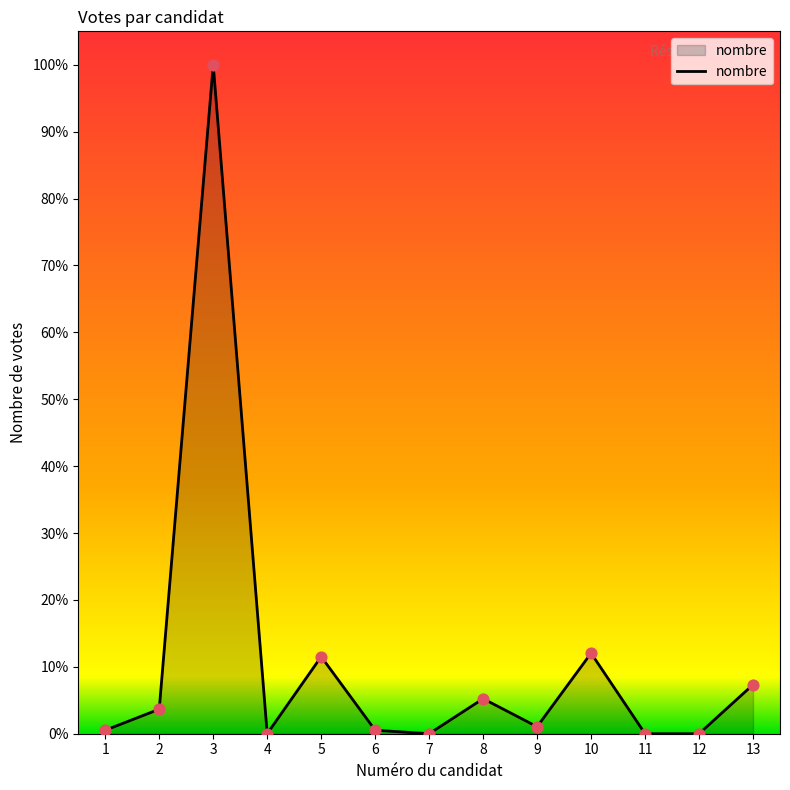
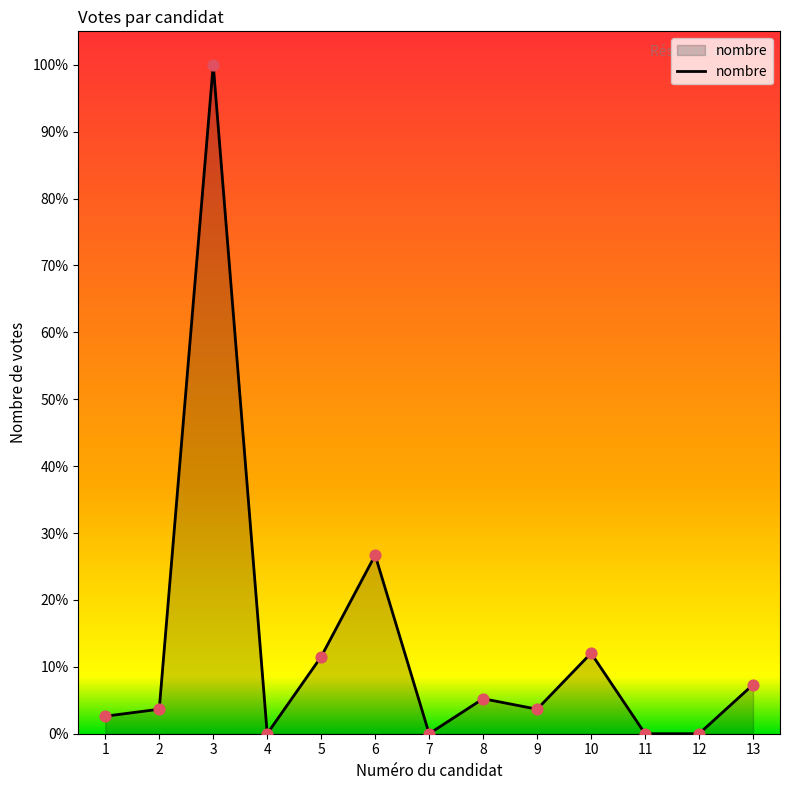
  {
-   "1": "1%",
+   "1": "3%",
    "2": "4%",
    "3": "100%",
    "4": "0%",
    "5": "12%",
-   "6": "1%",
+   "6": "27%",
    "7": "0%",
    "8": "5%",
-   "9": "1%",
+   "9": "4%",
    "10": "12%",
    "11": "0%",
    "12": "0%",
    "13": "7%"
  }
